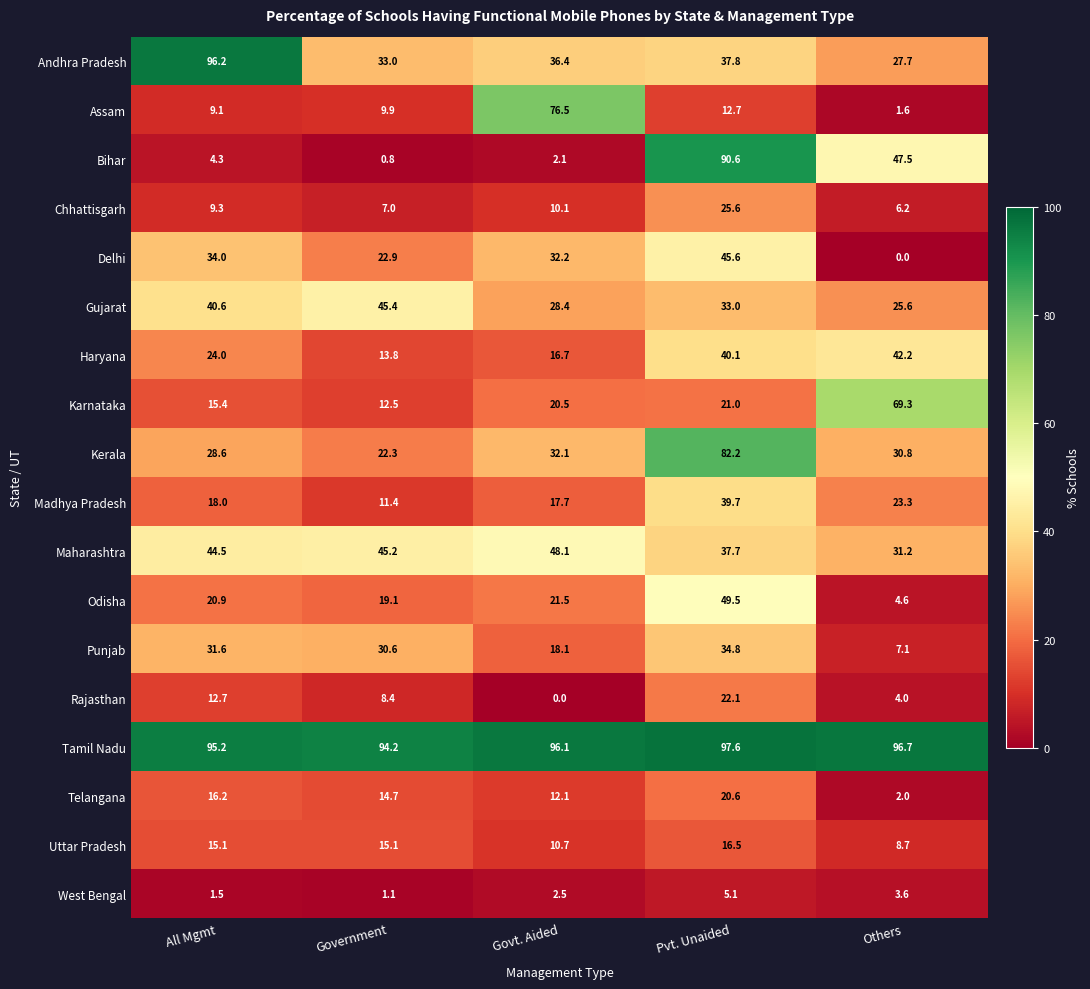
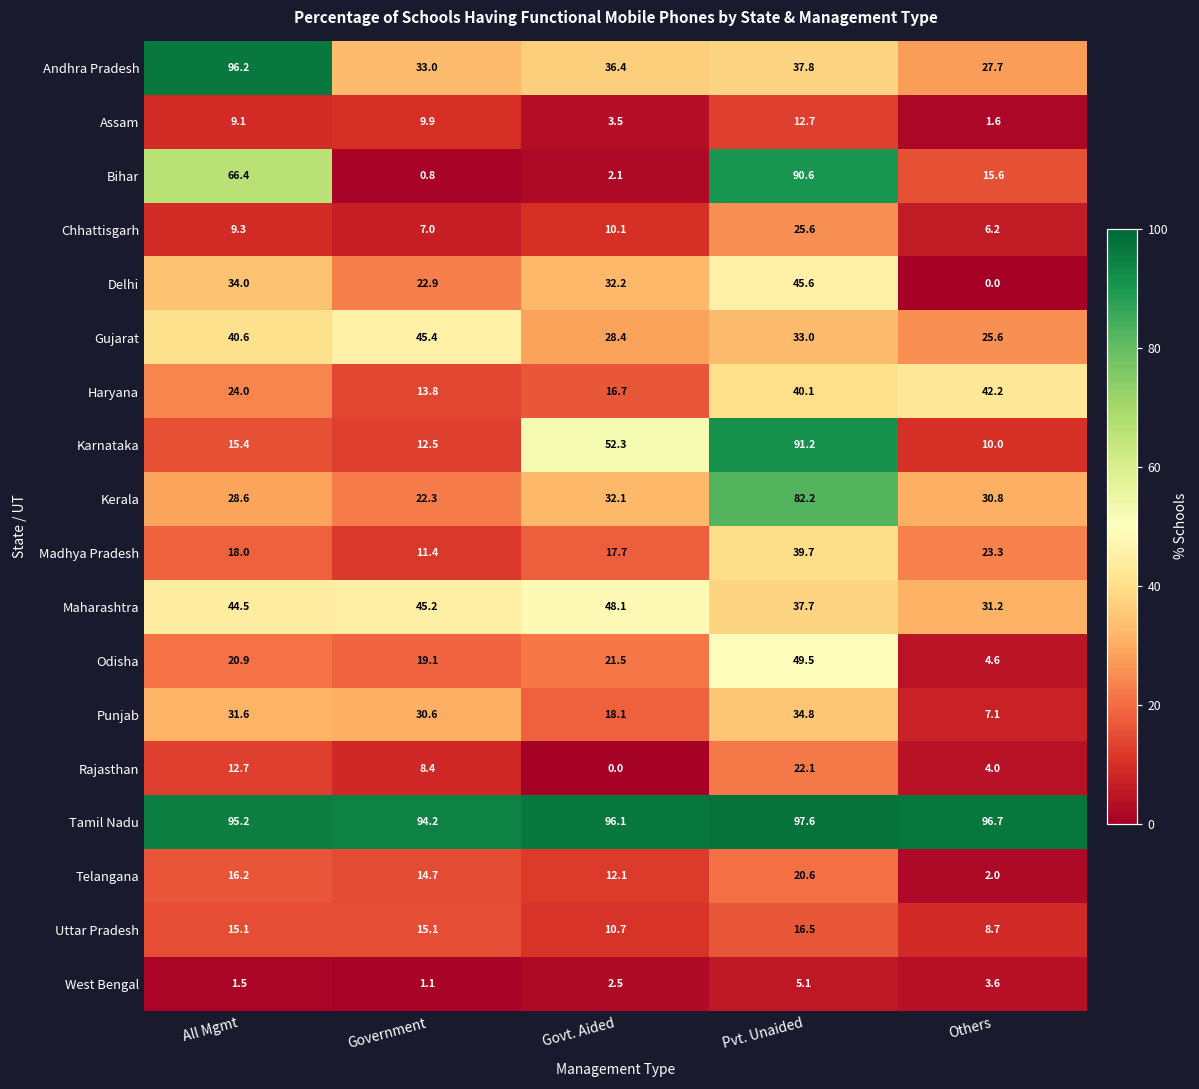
  {
    "Andhra Pradesh": {
      "All Mgmt": 96.2,
      "Government": 33.0,
      "Govt. Aided": 36.4,
      "Pvt. Unaided": 37.8,
      "Others": 27.7
    },
    "Assam": {
      "All Mgmt": 9.1,
      "Government": 9.9,
-     "Govt. Aided": 76.5,
+     "Govt. Aided": 3.5,
      "Pvt. Unaided": 12.7,
      "Others": 1.6
    },
    "Bihar": {
-     "All Mgmt": 4.3,
+     "All Mgmt": 66.4,
      "Government": 0.8,
      "Govt. Aided": 2.1,
      "Pvt. Unaided": 90.6,
-     "Others": 47.5
+     "Others": 15.6
    },
    "Chhattisgarh": {
      "All Mgmt": 9.3,
      "Government": 7.0,
      "Govt. Aided": 10.1,
      "Pvt. Unaided": 25.6,
      "Others": 6.2
    },
    "Delhi": {
      "All Mgmt": 34.0,
      "Government": 22.9,
      "Govt. Aided": 32.2,
      "Pvt. Unaided": 45.6,
      "Others": 0.0
    },
    "Gujarat": {
      "All Mgmt": 40.6,
      "Government": 45.4,
      "Govt. Aided": 28.4,
      "Pvt. Unaided": 33.0,
      "Others": 25.6
    },
    "Haryana": {
      "All Mgmt": 24.0,
      "Government": 13.8,
      "Govt. Aided": 16.7,
      "Pvt. Unaided": 40.1,
      "Others": 42.2
    },
    "Karnataka": {
      "All Mgmt": 15.4,
      "Government": 12.5,
-     "Govt. Aided": 20.5,
-     "Pvt. Unaided": 21.0,
-     "Others": 69.3
+     "Govt. Aided": 52.3,
+     "Pvt. Unaided": 91.2,
+     "Others": 10.0
    },
    "Kerala": {
      "All Mgmt": 28.6,
      "Government": 22.3,
      "Govt. Aided": 32.1,
      "Pvt. Unaided": 82.2,
      "Others": 30.8
    },
    "Madhya Pradesh": {
      "All Mgmt": 18.0,
      "Government": 11.4,
      "Govt. Aided": 17.7,
      "Pvt. Unaided": 39.7,
      "Others": 23.3
    },
    "Maharashtra": {
      "All Mgmt": 44.5,
      "Government": 45.2,
      "Govt. Aided": 48.1,
      "Pvt. Unaided": 37.7,
      "Others": 31.2
    },
    "Odisha": {
      "All Mgmt": 20.9,
      "Government": 19.1,
      "Govt. Aided": 21.5,
      "Pvt. Unaided": 49.5,
      "Others": 4.6
    },
    "Punjab": {
      "All Mgmt": 31.6,
      "Government": 30.6,
      "Govt. Aided": 18.1,
      "Pvt. Unaided": 34.8,
      "Others": 7.1
    },
    "Rajasthan": {
      "All Mgmt": 12.7,
      "Government": 8.4,
      "Govt. Aided": 0.0,
      "Pvt. Unaided": 22.1,
      "Others": 4.0
    },
    "Tamil Nadu": {
      "All Mgmt": 95.2,
      "Government": 94.2,
      "Govt. Aided": 96.1,
      "Pvt. Unaided": 97.6,
      "Others": 96.7
    },
    "Telangana": {
      "All Mgmt": 16.2,
      "Government": 14.7,
      "Govt. Aided": 12.1,
      "Pvt. Unaided": 20.6,
      "Others": 2.0
    },
    "Uttar Pradesh": {
      "All Mgmt": 15.1,
      "Government": 15.1,
      "Govt. Aided": 10.7,
      "Pvt. Unaided": 16.5,
      "Others": 8.7
    },
    "West Bengal": {
      "All Mgmt": 1.5,
      "Government": 1.1,
      "Govt. Aided": 2.5,
      "Pvt. Unaided": 5.1,
      "Others": 3.6
    }
  }
